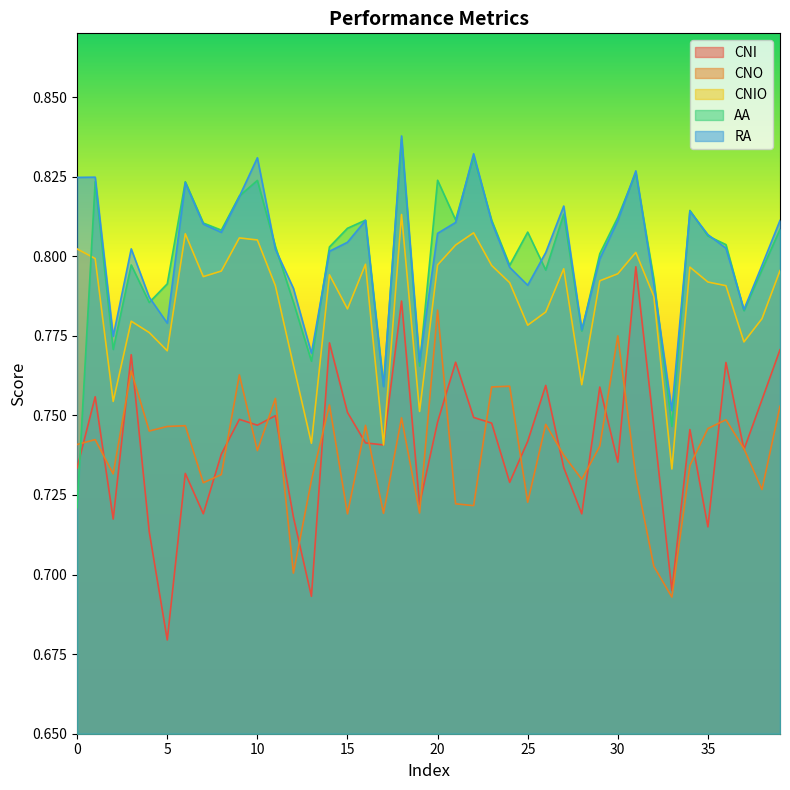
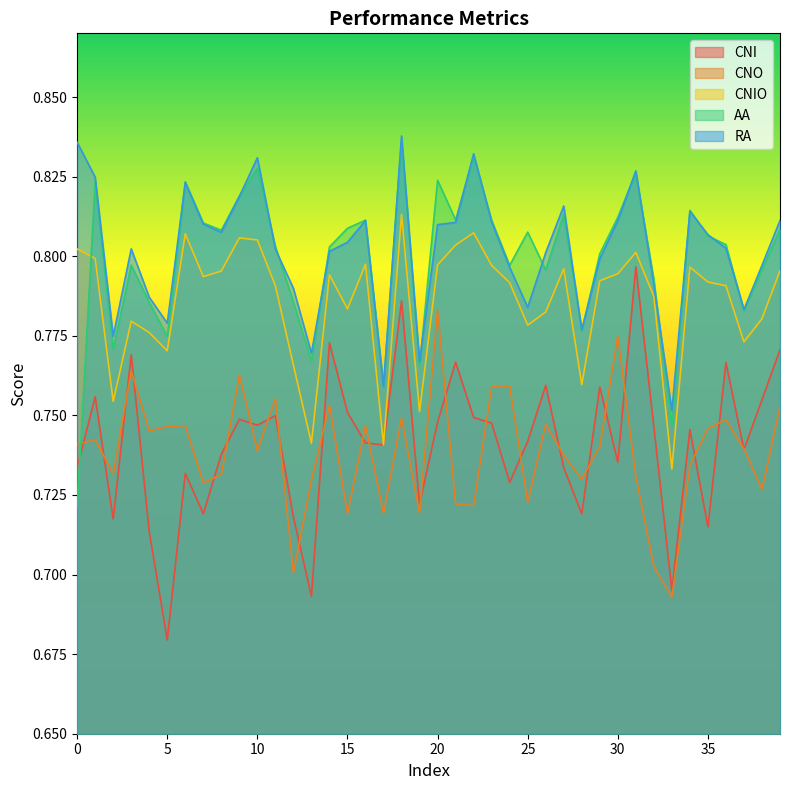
  {
    "AA": {
      "0": 0.721,
-     "5": 0.791,
-     "10": 0.824,
+     "5": 0.775,
+     "10": 0.828,
      "15": 0.809,
      "20": 0.824,
      "25": 0.808,
      "30": 0.812
    },
    "RA": {
-     "0": 0.825,
+     "0": 0.836,
      "5": 0.779,
      "10": 0.831,
      "15": 0.804,
-     "20": 0.807,
-     "25": 0.791,
+     "20": 0.810,
+     "25": 0.784,
      "30": 0.811
    }
  }
